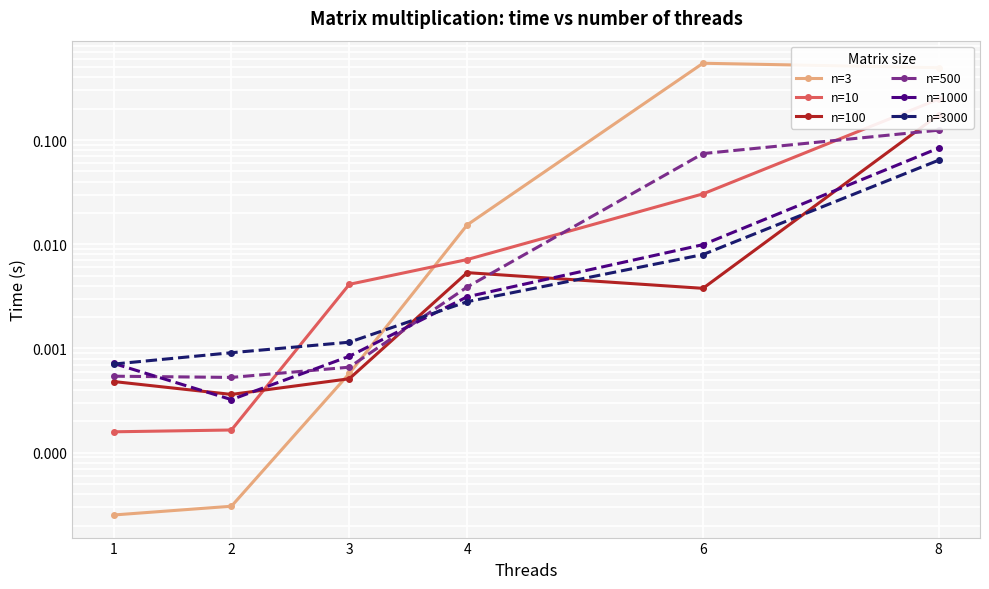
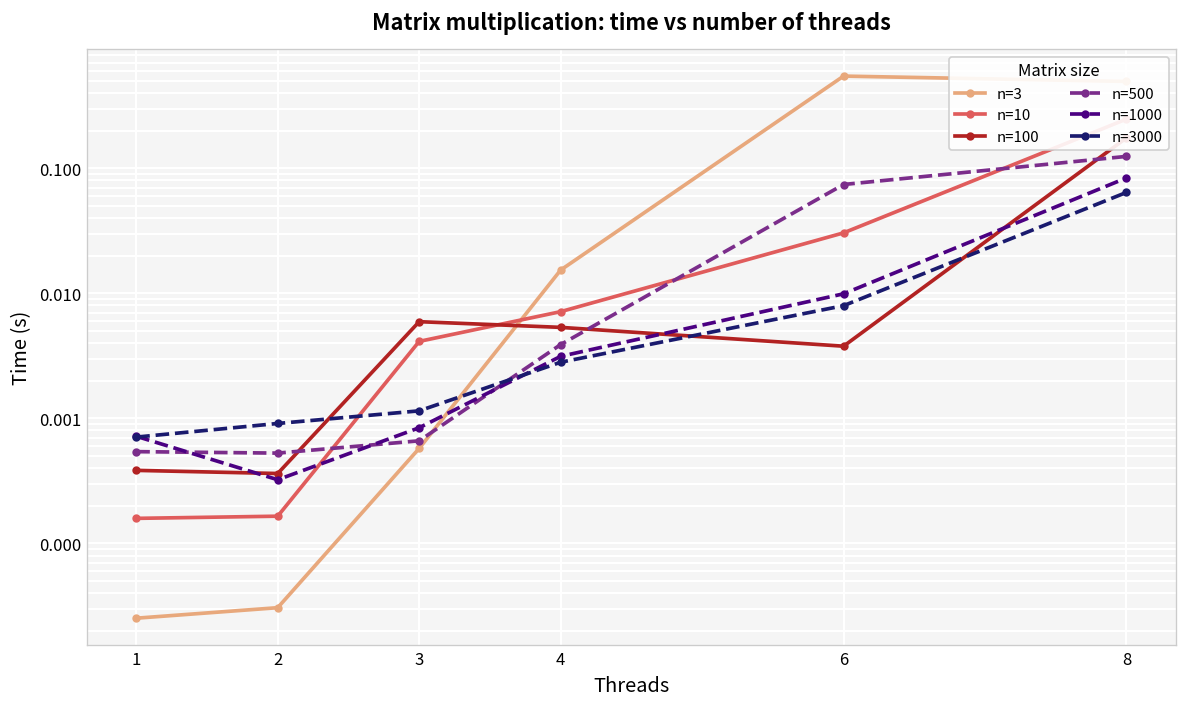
  {
    "n=3": {
      "1": 0.000025,
      "2": 0.00003,
      "3": 0.0006,
      "4": 0.015,
      "6": 0.5
    },
    "n=10": {
      "1": 0.00016,
      "2": 0.00017,
      "3": 0.0041,
      "4": 0.007,
      "6": 0.030
    },
    "n=100": {
-     "1": 0.0005,
+     "1": 0.00038,
      "2": 0.00036,
-     "3": 0.0005,
+     "3": 0.006,
      "4": 0.005,
      "6": 0.0038
    },
    "n=500": {
      "1": 0.0005,
      "2": 0.0005,
      "3": 0.0007,
      "4": 0.0039,
      "6": 0.07,
      "8": 0.12
    }
  }
